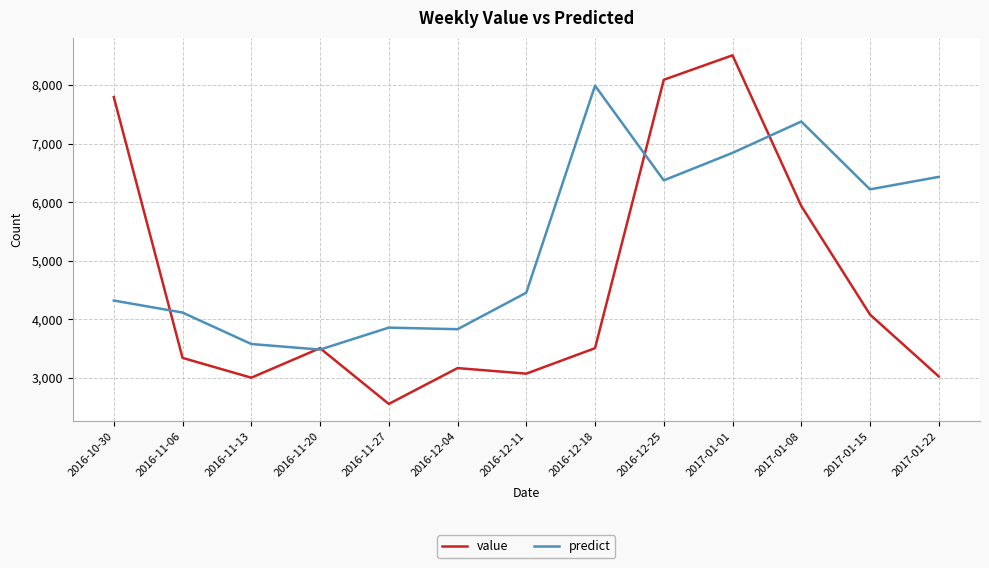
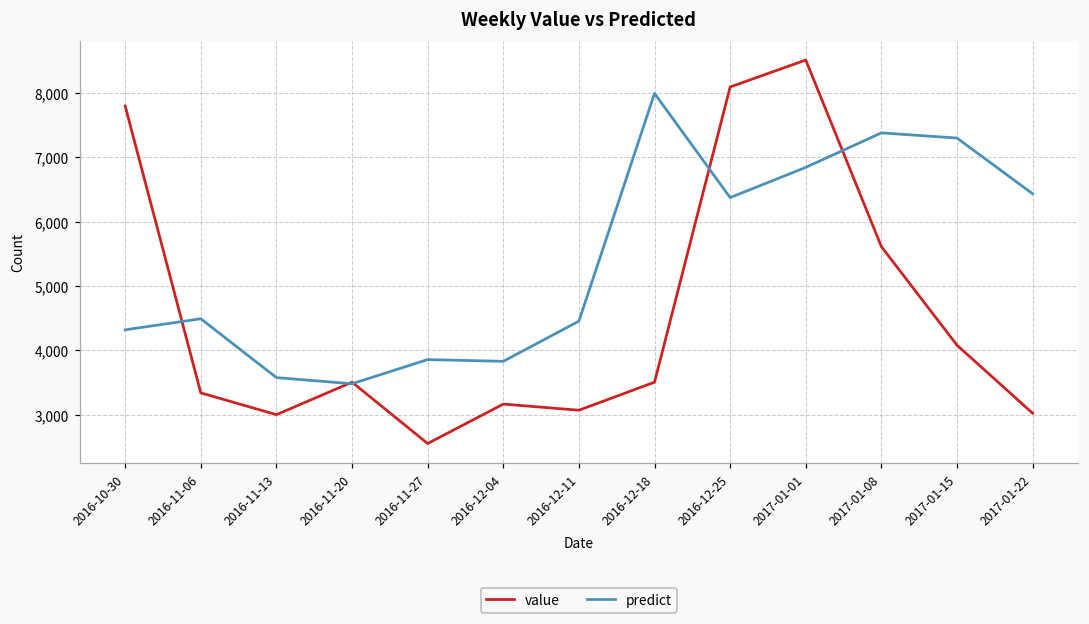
  {
    "value": {
      "2016-10-30": "7,800",
      "2016-11-06": "3,300",
      "2016-11-13": "3,000",
      "2016-11-27": "2,600",
      "2016-12-04": "3,200",
      "2016-12-11": "3,100",
      "2016-12-18": "3,500",
      "2016-12-25": "8,100",
      "2017-01-01": "8,500",
-     "2017-01-08": "5,900",
+     "2017-01-08": "5,600",
      "2017-01-15": "4,100",
      "2017-01-22": "3,000"
    },
    "predict": {
      "2016-10-30": "4,300",
-     "2016-11-06": "4,100",
+     "2016-11-06": "4,500",
      "2016-11-13": "3,600",
      "2016-11-27": "3,900",
      "2016-12-04": "3,800",
      "2016-12-11": "4,500",
      "2016-12-18": "8,000",
      "2016-12-25": "6,400",
      "2017-01-01": "6,800",
      "2017-01-08": "7,400",
-     "2017-01-15": "6,200",
+     "2017-01-15": "7,300",
      "2017-01-22": "6,400"
    }
  }
